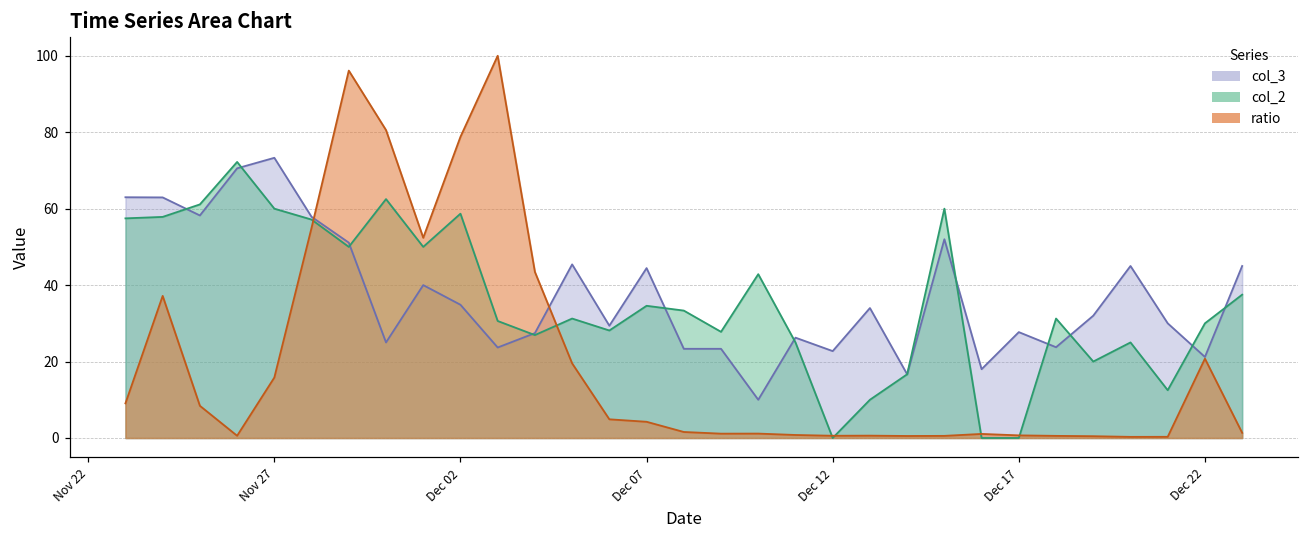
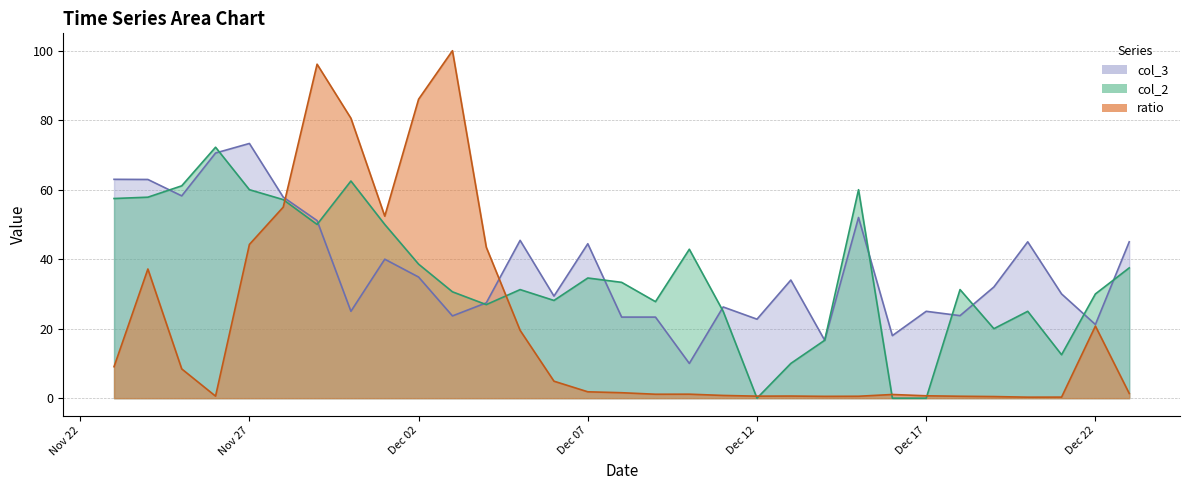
  {
    "col_3": {
      "Nov 27": 73,
      "Dec 02": 35,
      "Dec 07": 44,
      "Dec 12": 23,
-     "Dec 17": 28
+     "Dec 17": 25
    },
    "col_2": {
      "Nov 27": 60,
-     "Dec 02": 59,
+     "Dec 02": 39,
      "Dec 07": 35,
      "Dec 22": 30
    },
    "ratio": {
-     "Nov 27": 16,
-     "Dec 02": 79,
-     "Dec 07": 4
+     "Nov 27": 44,
+     "Dec 02": 86,
+     "Dec 07": 2
    }
  }
